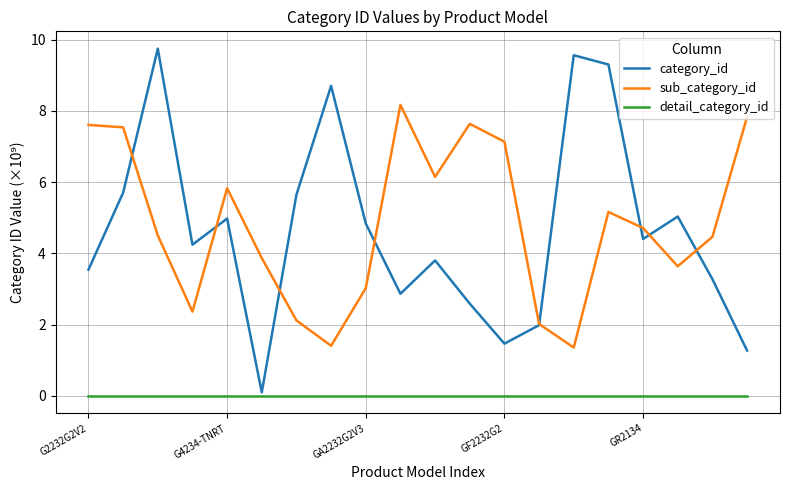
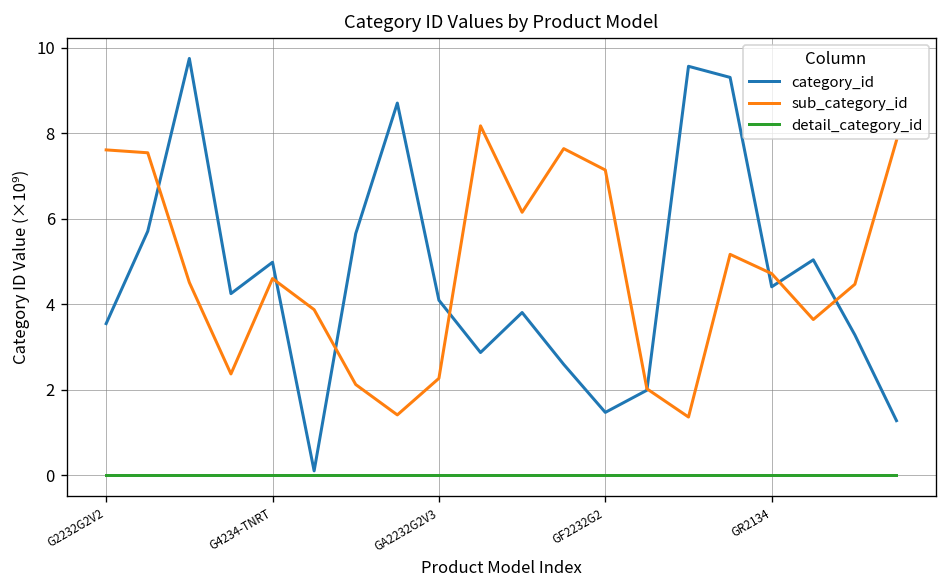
  {
    "category_id": {
      "G2232G2V2": 3.5,
      "G4234-TNRT": 5.0,
-     "GA2232G2V3": 4.8,
+     "GA2232G2V3": 4.1,
      "GF2232G2": 1.5,
      "GR2134": 4.4
    },
    "sub_category_id": {
      "G2232G2V2": 7.6,
-     "G4234-TNRT": 5.8,
-     "GA2232G2V3": 3.0,
+     "G4234-TNRT": 4.6,
+     "GA2232G2V3": 2.3,
      "GF2232G2": 7.1,
      "GR2134": 4.7
    },
    "detail_category_id": {
      "G2232G2V2": 0.0,
      "G4234-TNRT": 0.0,
      "GA2232G2V3": 0.0,
      "GF2232G2": 0.0,
      "GR2134": 0.0
    }
  }
